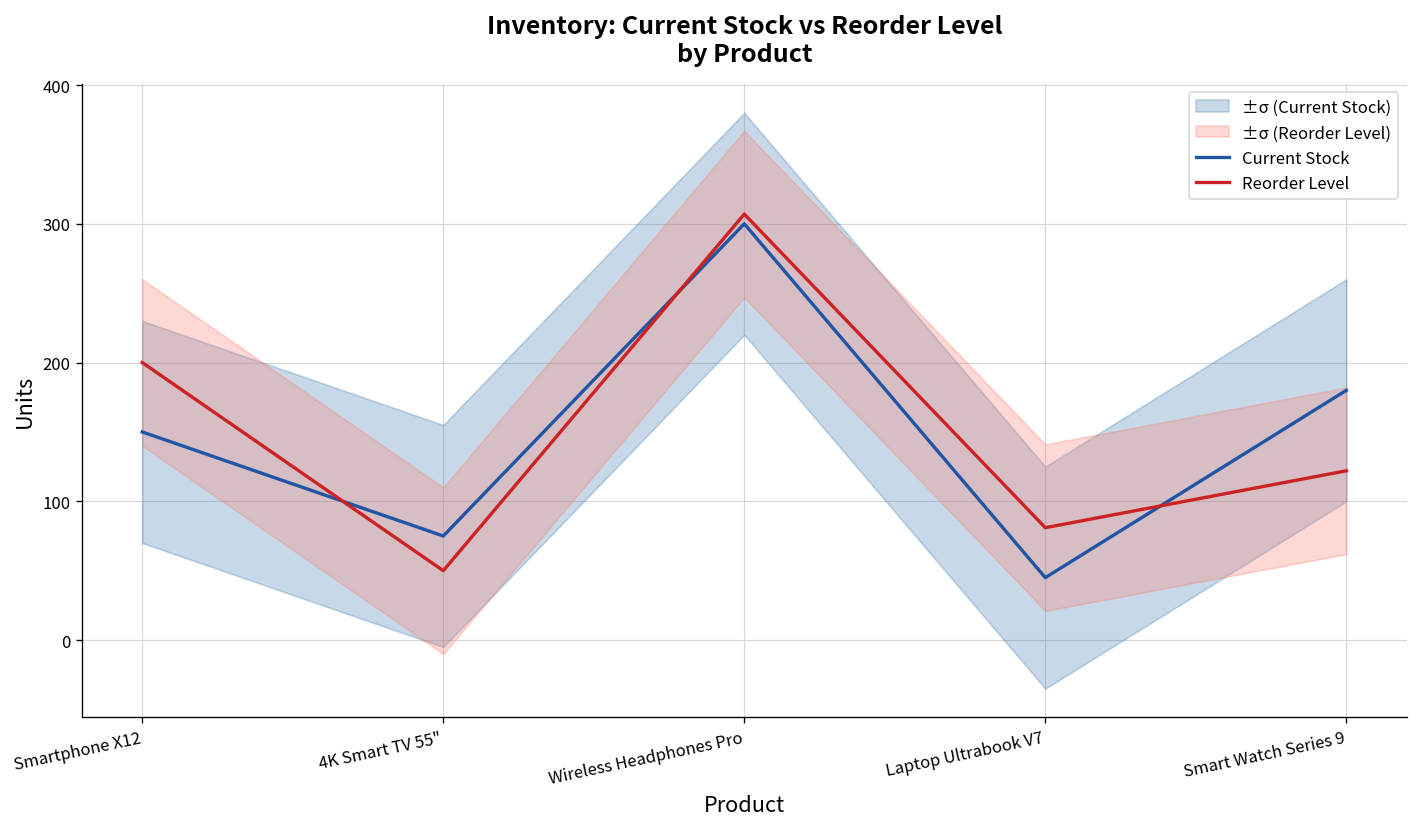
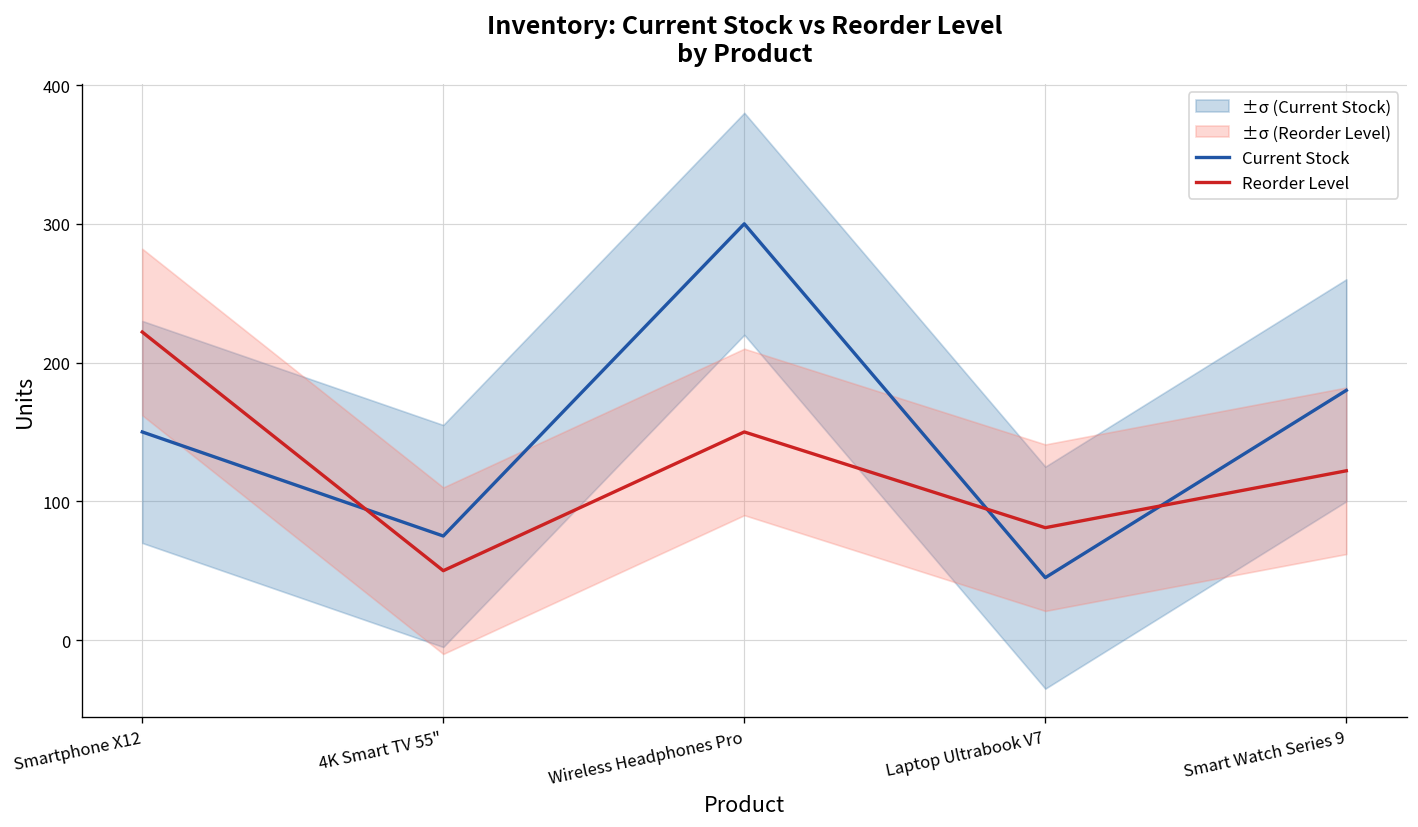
  {
    "Current Stock": {
      "Smartphone X12": 150,
      "4K Smart TV 55\"": 75,
      "Wireless Headphones Pro": 300,
      "Laptop Ultrabook V7": 45
    },
    "Reorder Level": {
-     "Smartphone X12": 200,
+     "Smartphone X12": 222,
      "4K Smart TV 55\"": 50,
-     "Wireless Headphones Pro": 307,
+     "Wireless Headphones Pro": 150,
      "Laptop Ultrabook V7": 81,
      "Smart Watch Series 9": 122
    }
  }
